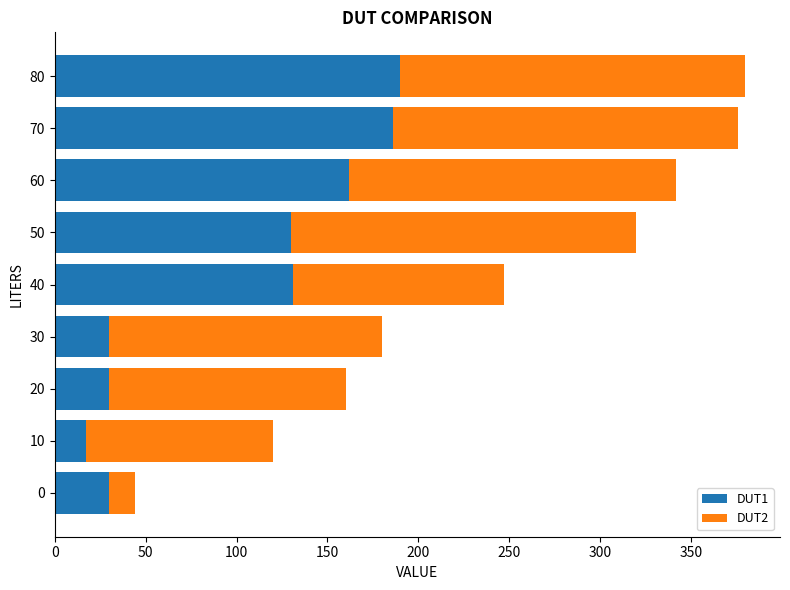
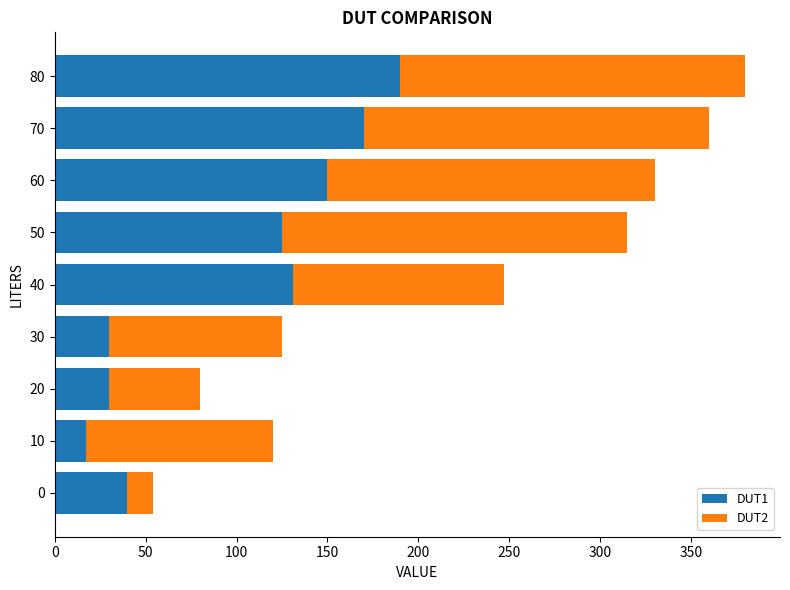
  {
    "DUT1": {
      "80": 190,
-     "70": 186,
-     "60": 162,
-     "50": 130,
+     "70": 170,
+     "60": 150,
+     "50": 125,
      "40": 131,
      "30": 30,
      "20": 30,
      "10": 17,
-     "0": 30
+     "0": 40
    },
    "DUT2": {
      "80": 190,
      "70": 190,
      "60": 180,
      "50": 190,
      "40": 116,
-     "30": 150,
-     "20": 130,
+     "30": 95,
+     "20": 50,
      "10": 103,
      "0": 14
    }
  }
